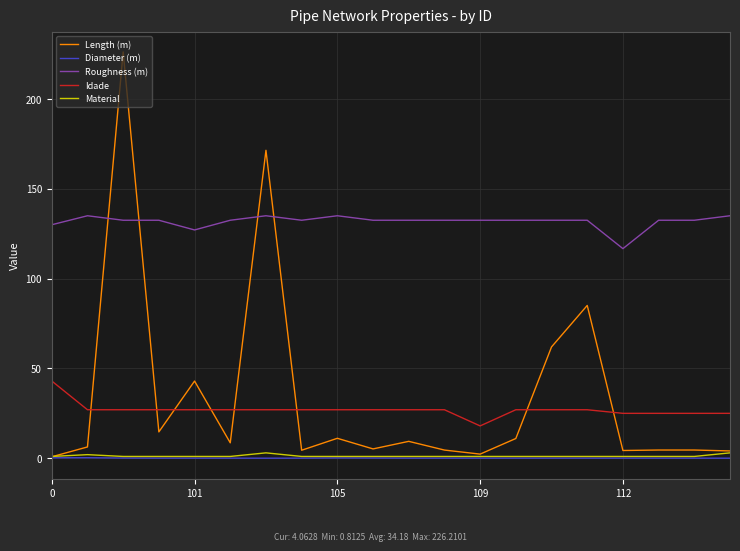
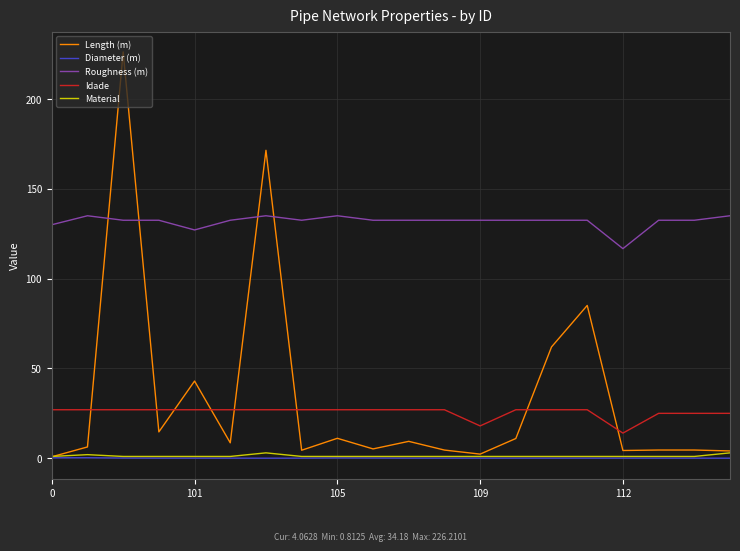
  {
    "Length (m)": {
      "101": 43,
      "105": 11,
      "112": 4
    },
    "Roughness (m)": {
      "0": 130,
      "101": 127,
      "105": 135,
      "109": 133,
      "112": 117
    },
    "Idade": {
-     "0": 43,
+     "0": 27,
      "101": 27,
      "105": 27,
      "109": 18,
-     "112": 25
+     "112": 14
    }
  }
